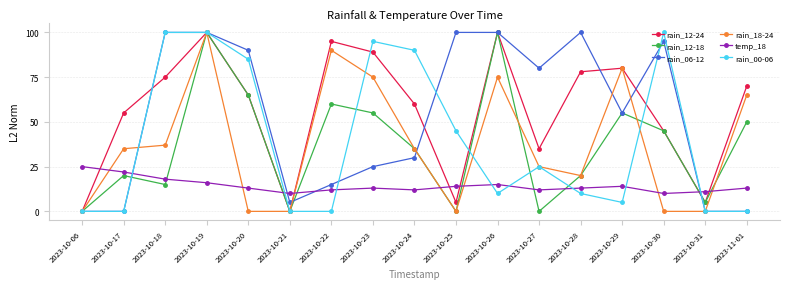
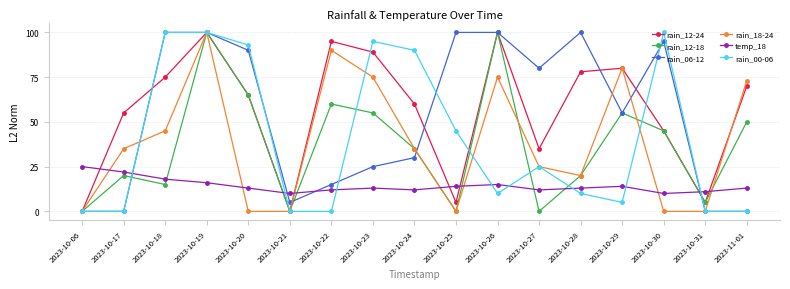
  {
    "rain_12-24": {
      "2023-10-17": 55,
      "2023-10-18": 75,
      "2023-10-22": 95,
      "2023-10-23": 89,
      "2023-10-24": 60,
      "2023-10-25": 5,
      "2023-10-27": 35,
      "2023-10-28": 78,
      "2023-11-01": 70
    },
    "rain_12-18": {
      "2023-10-17": 20,
      "2023-10-18": 15,
      "2023-10-22": 60,
      "2023-10-23": 55,
      "2023-10-27": 0,
      "2023-11-01": 50
    },
    "rain_06-12": {
      "2023-10-20": 90,
      "2023-10-21": 5,
      "2023-10-22": 15,
      "2023-10-23": 25,
      "2023-10-24": 30,
      "2023-10-25": 100,
      "2023-10-27": 80,
      "2023-10-28": 100,
      "2023-10-30": 95
    },
    "rain_18-24": {
      "2023-10-17": 35,
-     "2023-10-18": 37,
+     "2023-10-18": 45,
      "2023-10-20": 0,
      "2023-10-22": 90,
      "2023-10-23": 75,
      "2023-10-26": 75,
      "2023-10-30": 0,
-     "2023-11-01": 65
+     "2023-11-01": 73
    },
    "temp_18": {
      "2023-10-06": 25,
      "2023-10-17": 22,
      "2023-10-18": 18,
      "2023-10-19": 16,
      "2023-10-20": 13,
      "2023-10-21": 10,
      "2023-10-22": 12,
      "2023-10-23": 13,
      "2023-10-24": 12,
      "2023-10-25": 14,
      "2023-10-26": 15,
      "2023-10-27": 12,
      "2023-10-28": 13,
      "2023-10-29": 14,
      "2023-10-30": 10,
      "2023-10-31": 11,
      "2023-11-01": 13
    },
    "rain_00-06": {
-     "2023-10-20": 85,
+     "2023-10-20": 93,
      "2023-10-22": 0,
      "2023-10-23": 95,
      "2023-10-24": 90,
      "2023-10-25": 45,
      "2023-10-26": 10,
      "2023-10-28": 10,
      "2023-10-29": 5,
      "2023-10-30": 100
    }
  }
